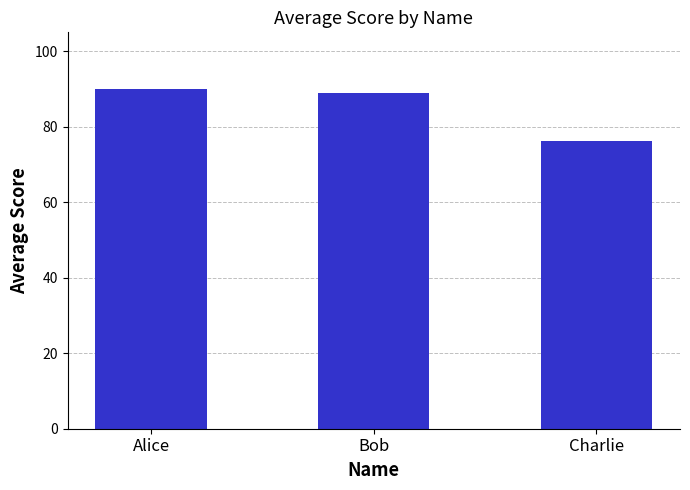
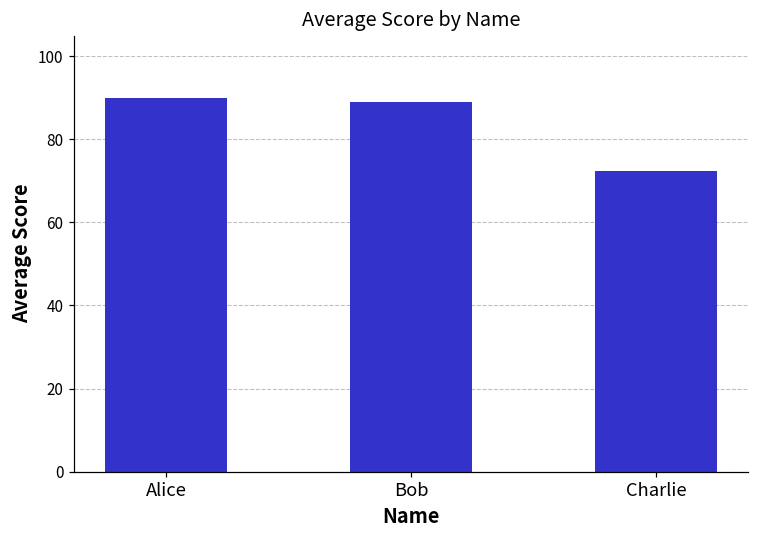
  {
    "Alice": 90,
    "Bob": 89,
-   "Charlie": 76
+   "Charlie": 73
  }
